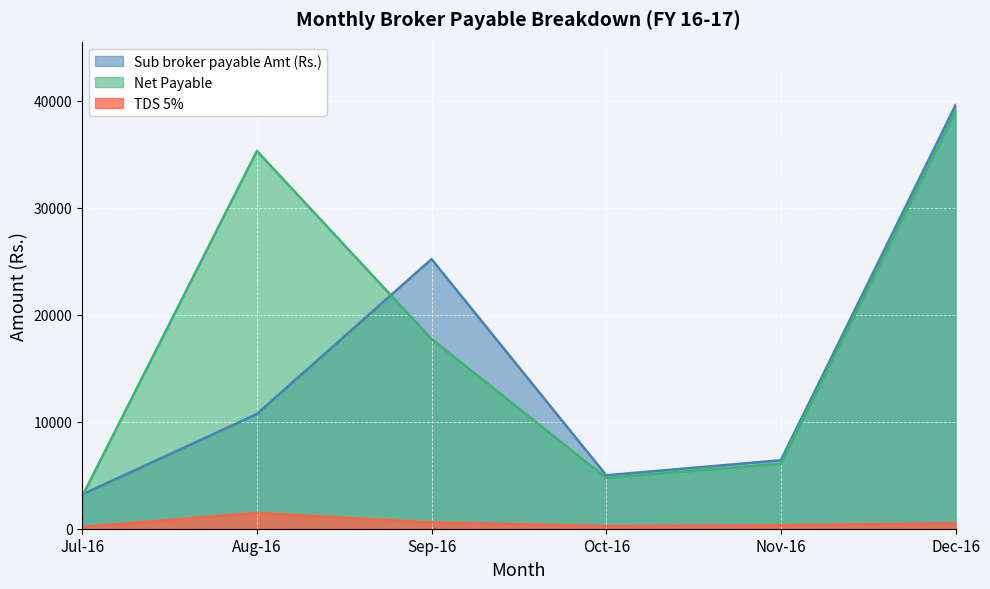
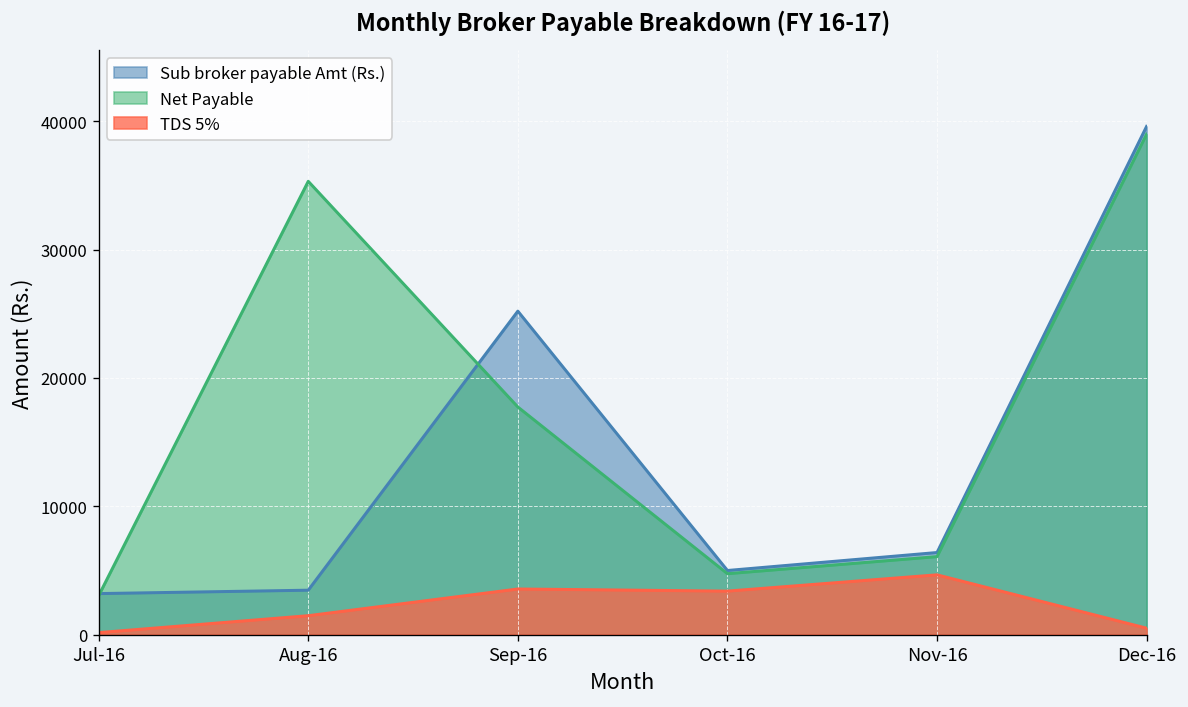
  {
    "Sub broker payable Amt (Rs.)": {
-     "Aug-16": 10700,
+     "Aug-16": 3500,
      "Sep-16": 25200,
      "Oct-16": 5000,
      "Nov-16": 6400,
      "Dec-16": 39600
    },
    "Net Payable": {
      "Aug-16": 35300,
      "Sep-16": 17700,
      "Oct-16": 4800,
      "Nov-16": 6100,
      "Dec-16": 39000
    },
    "TDS 5%": {
      "Jul-16": 200,
      "Aug-16": 1500,
-     "Sep-16": 600,
-     "Oct-16": 300,
-     "Nov-16": 300,
+     "Sep-16": 3600,
+     "Oct-16": 3400,
+     "Nov-16": 4700,
      "Dec-16": 500
    }
  }
